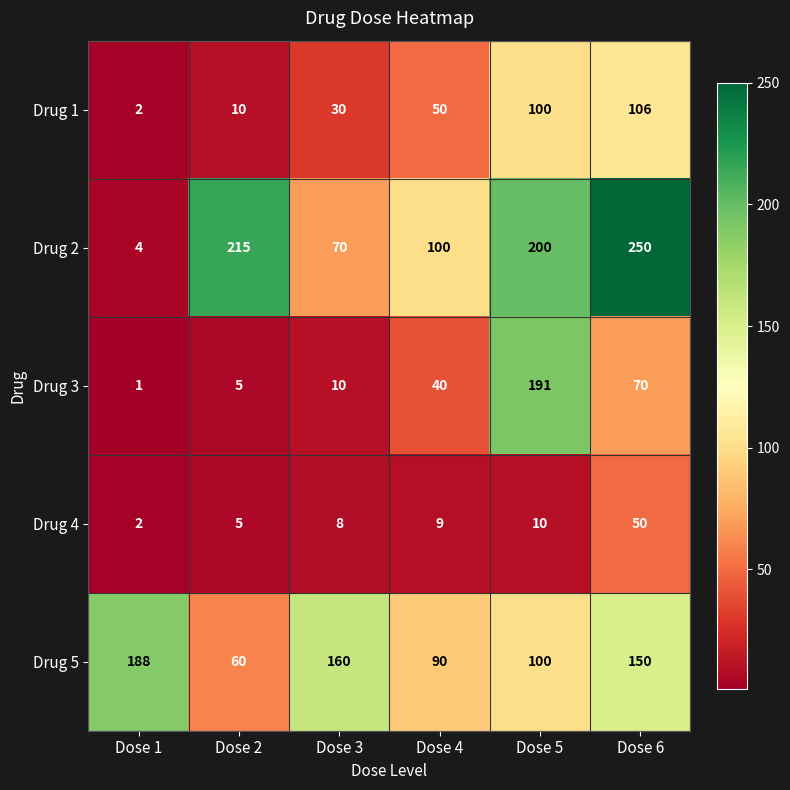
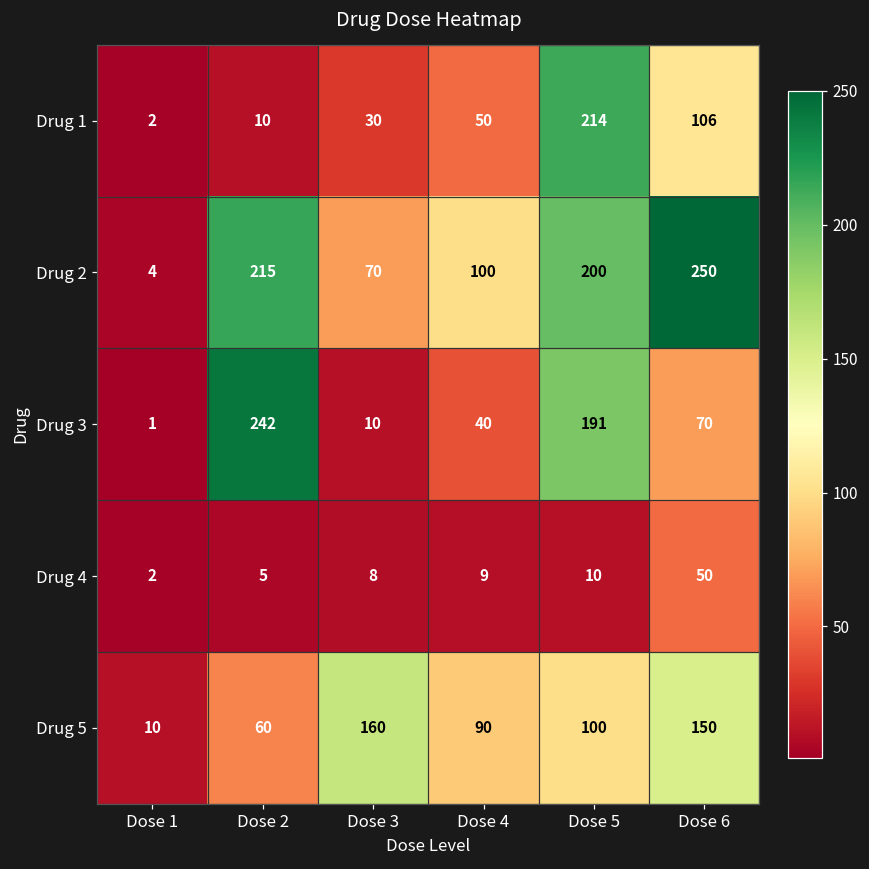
  {
    "Drug 1": {
      "Dose 1": 2,
      "Dose 2": 10,
      "Dose 3": 30,
      "Dose 4": 50,
-     "Dose 5": 100,
+     "Dose 5": 214,
      "Dose 6": 106
    },
    "Drug 2": {
      "Dose 1": 4,
      "Dose 2": 215,
      "Dose 3": 70,
      "Dose 4": 100,
      "Dose 5": 200,
      "Dose 6": 250
    },
    "Drug 3": {
      "Dose 1": 1,
-     "Dose 2": 5,
+     "Dose 2": 242,
      "Dose 3": 10,
      "Dose 4": 40,
      "Dose 5": 191,
      "Dose 6": 70
    },
    "Drug 4": {
      "Dose 1": 2,
      "Dose 2": 5,
      "Dose 3": 8,
      "Dose 4": 9,
      "Dose 5": 10,
      "Dose 6": 50
    },
    "Drug 5": {
-     "Dose 1": 188,
+     "Dose 1": 10,
      "Dose 2": 60,
      "Dose 3": 160,
      "Dose 4": 90,
      "Dose 5": 100,
      "Dose 6": 150
    }
  }
